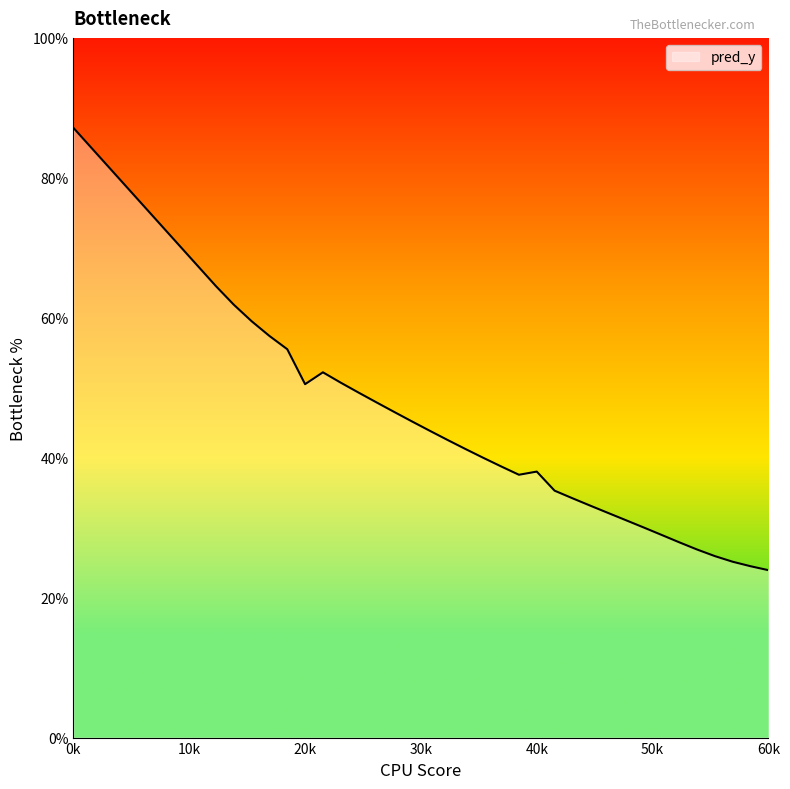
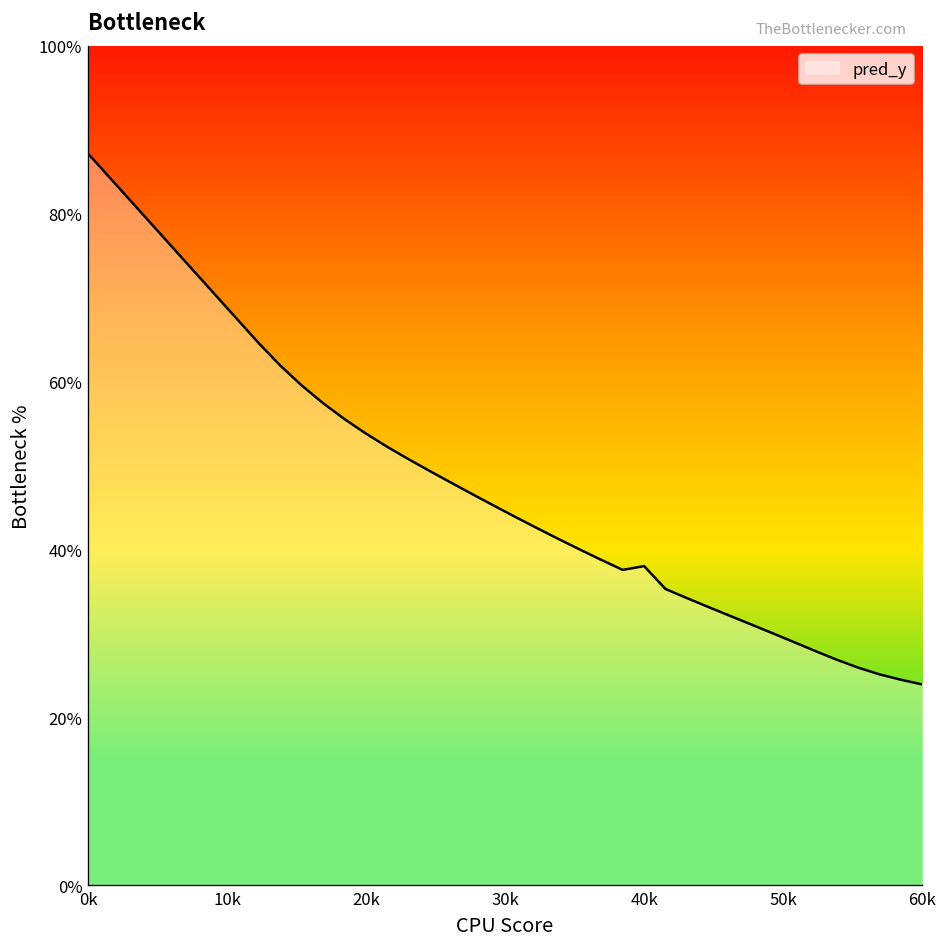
  {
    "0k": "87%",
-   "20k": "51%",
+   "20k": "54%",
    "40k": "38%",
    "60k": "24%"
  }
